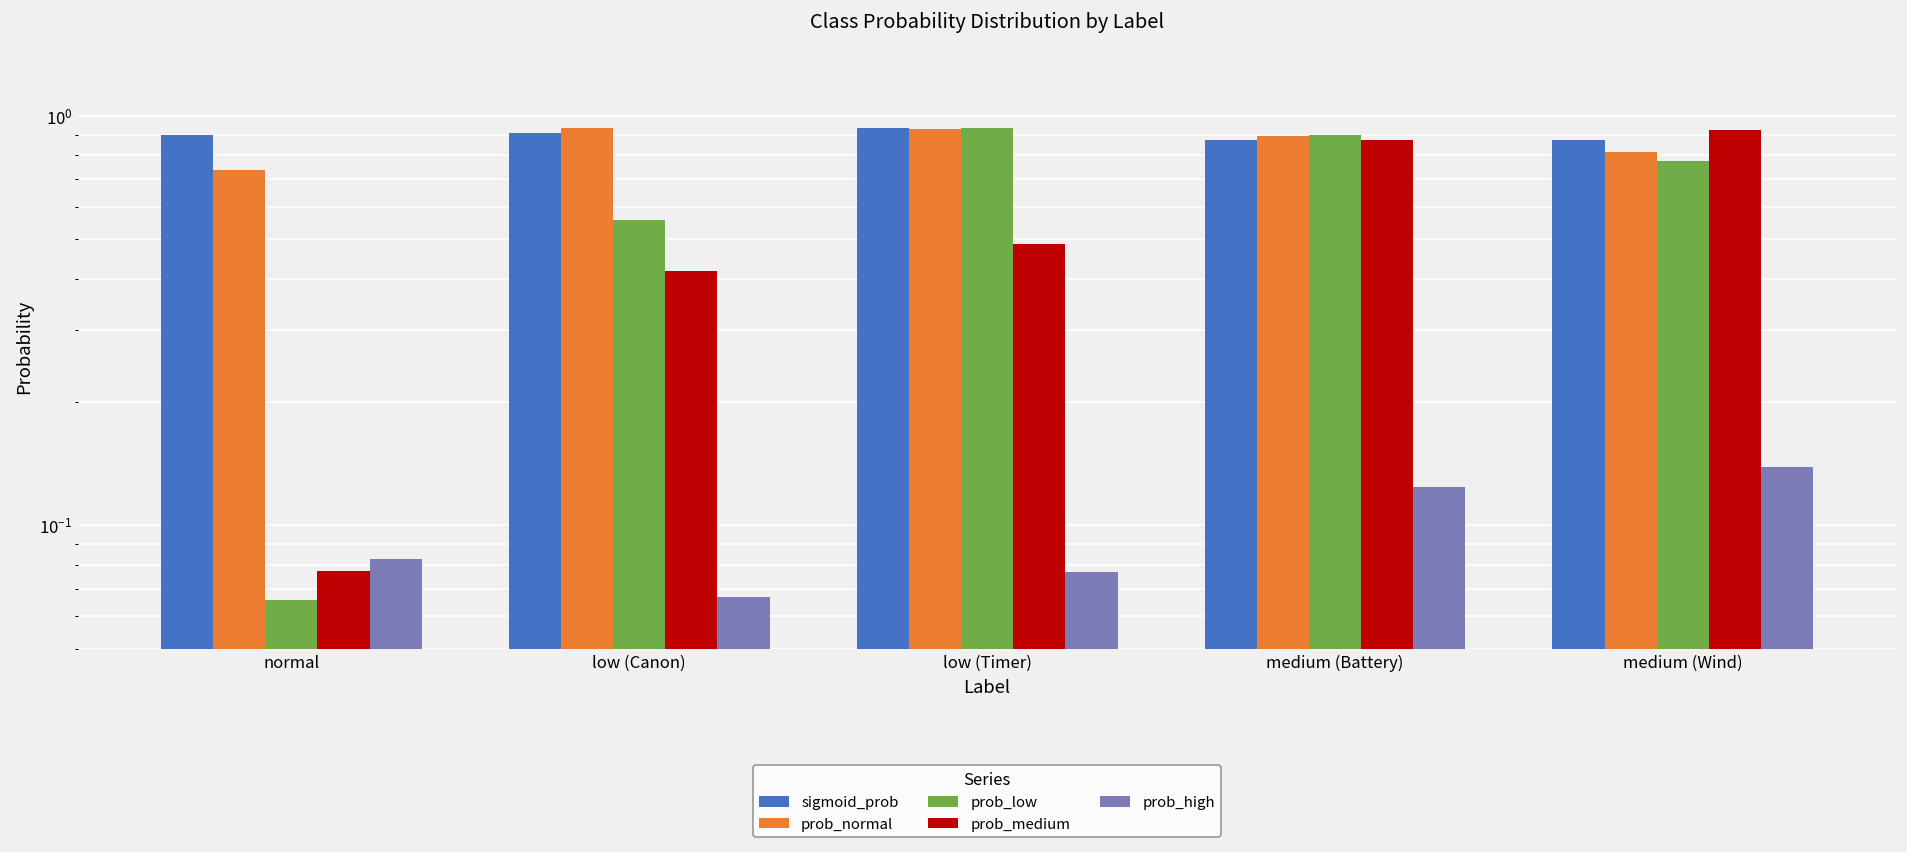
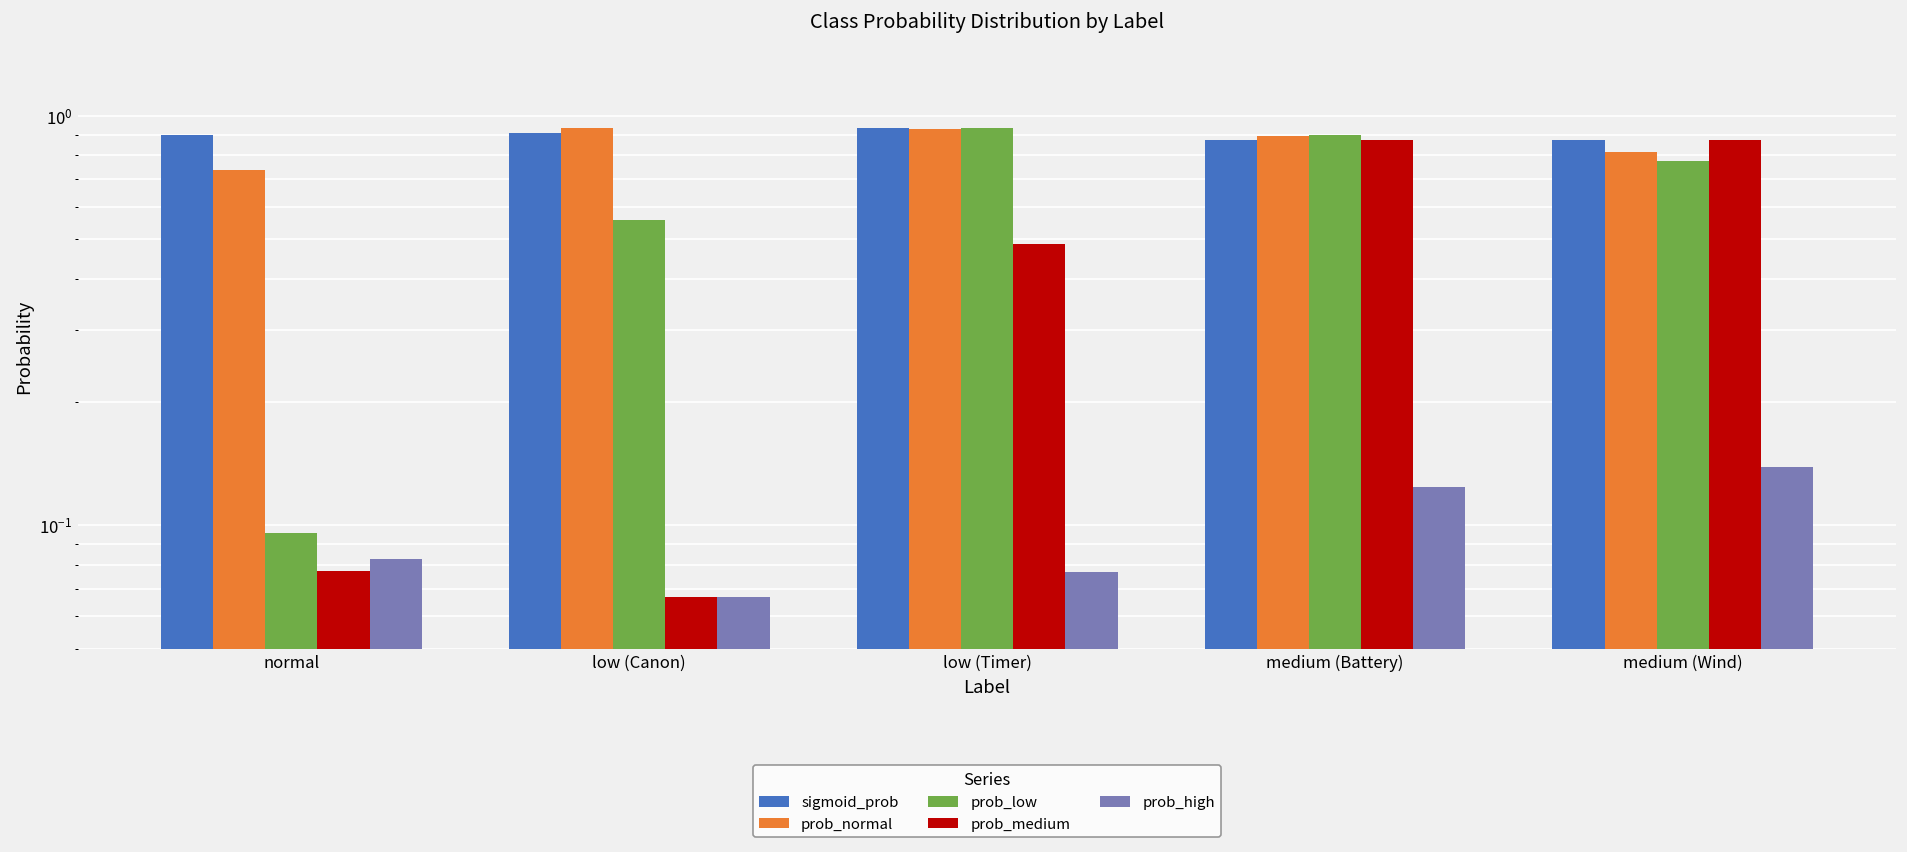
  {
    "prob_normal": {
      "normal": 0.74,
      "low (Canon)": 0.93,
      "low (Timer)": 0.93,
      "medium (Battery)": 0.89,
      "medium (Wind)": 0.82
    },
    "prob_low": {
-     "normal": 0.066,
+     "normal": 0.096,
      "low (Canon)": 0.56,
      "low (Timer)": 0.93,
      "medium (Battery)": 0.90,
      "medium (Wind)": 0.78
    },
    "prob_medium": {
      "normal": 0.077,
-     "low (Canon)": 0.42,
+     "low (Canon)": 0.067,
      "low (Timer)": 0.49,
      "medium (Battery)": 0.87,
-     "medium (Wind)": 0.93
+     "medium (Wind)": 0.87
    }
  }
